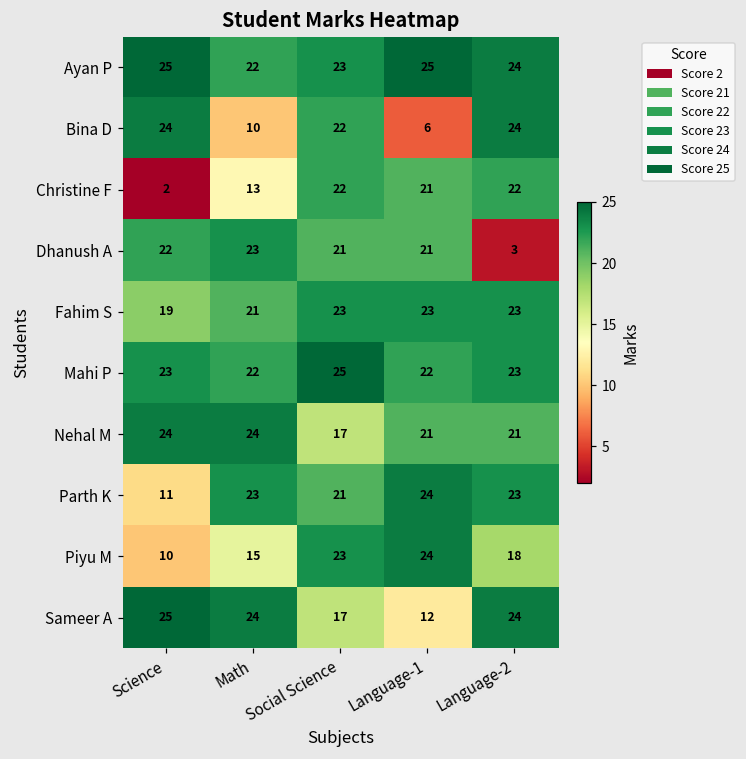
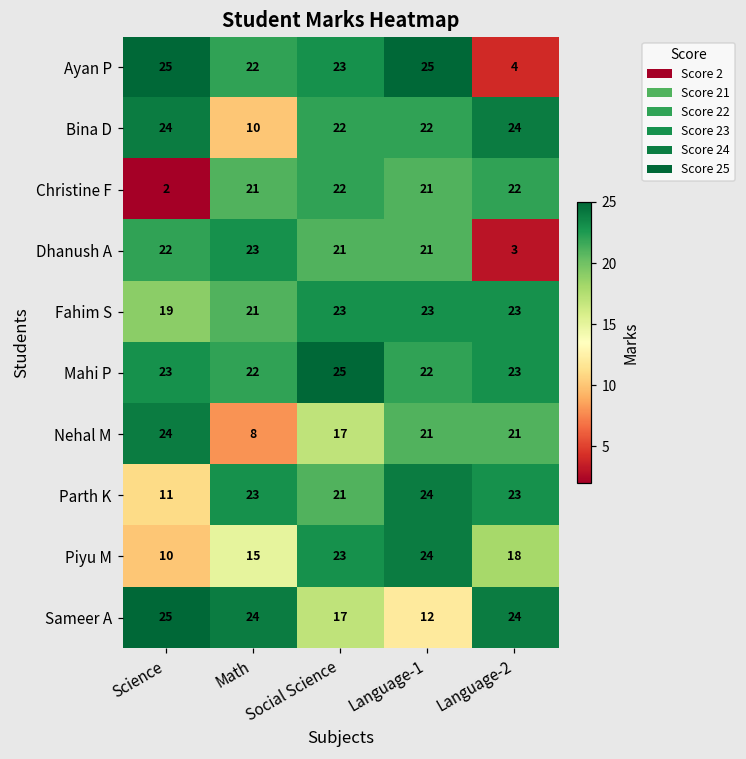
  {
    "Ayan P": {
      "Science": 25,
      "Math": 22,
      "Social Science": 23,
      "Language-1": 25,
-     "Language-2": 24
+     "Language-2": 4
    },
    "Bina D": {
      "Science": 24,
      "Math": 10,
      "Social Science": 22,
-     "Language-1": 6,
+     "Language-1": 22,
      "Language-2": 24
    },
    "Christine F": {
      "Science": 2,
-     "Math": 13,
+     "Math": 21,
      "Social Science": 22,
      "Language-1": 21,
      "Language-2": 22
    },
    "Dhanush A": {
      "Science": 22,
      "Math": 23,
      "Social Science": 21,
      "Language-1": 21,
      "Language-2": 3
    },
    "Fahim S": {
      "Science": 19,
      "Math": 21,
      "Social Science": 23,
      "Language-1": 23,
      "Language-2": 23
    },
    "Mahi P": {
      "Science": 23,
      "Math": 22,
      "Social Science": 25,
      "Language-1": 22,
      "Language-2": 23
    },
    "Nehal M": {
      "Science": 24,
-     "Math": 24,
+     "Math": 8,
      "Social Science": 17,
      "Language-1": 21,
      "Language-2": 21
    },
    "Parth K": {
      "Science": 11,
      "Math": 23,
      "Social Science": 21,
      "Language-1": 24,
      "Language-2": 23
    },
    "Piyu M": {
      "Science": 10,
      "Math": 15,
      "Social Science": 23,
      "Language-1": 24,
      "Language-2": 18
    },
    "Sameer A": {
      "Science": 25,
      "Math": 24,
      "Social Science": 17,
      "Language-1": 12,
      "Language-2": 24
    }
  }
